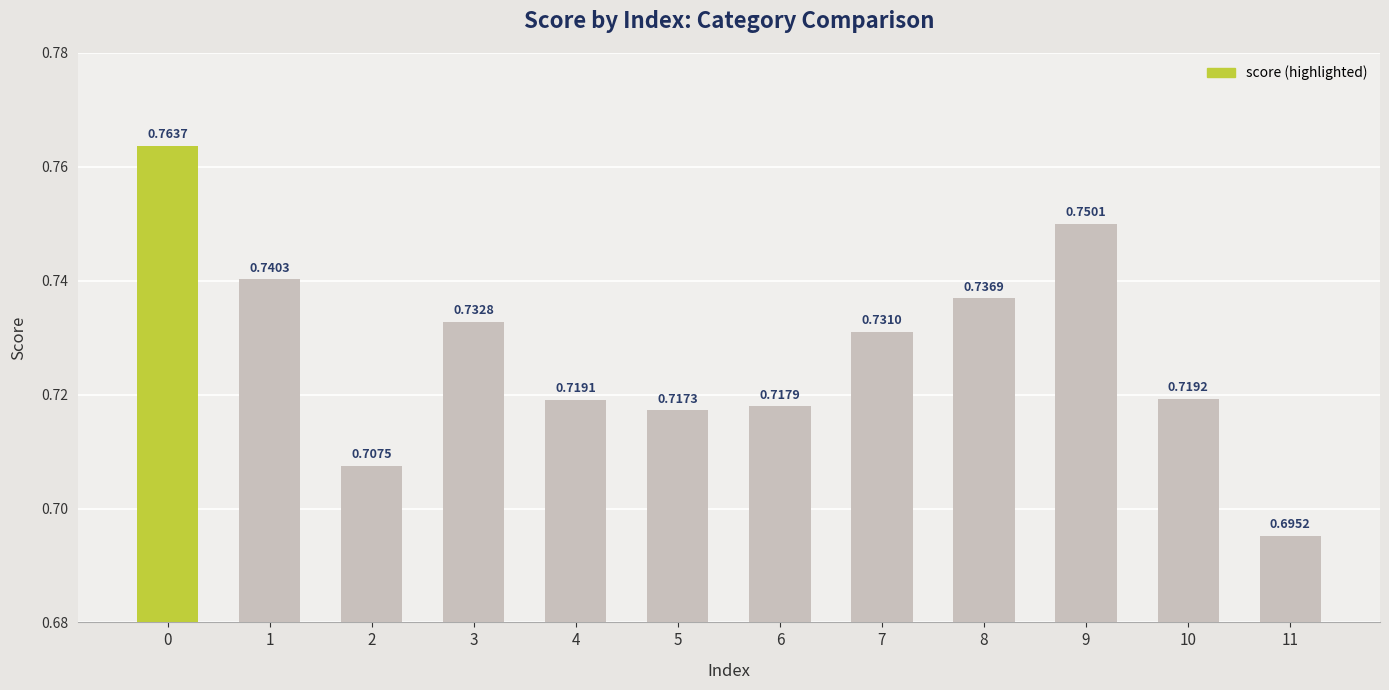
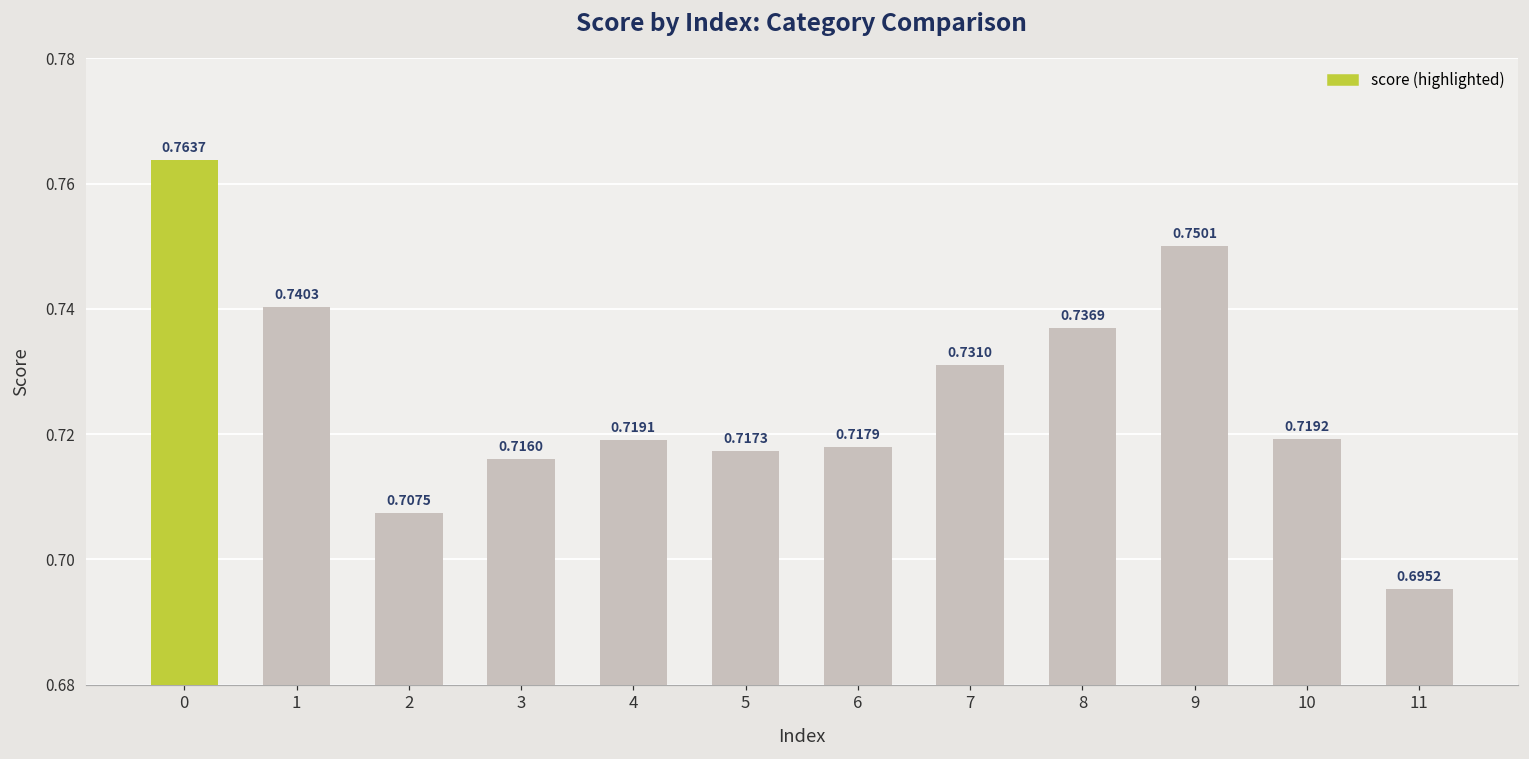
  {
    "0": 0.7637,
    "1": 0.7403,
    "2": 0.7075,
-   "3": 0.7328,
+   "3": 0.7160,
    "4": 0.7191,
    "5": 0.7173,
    "6": 0.7179,
    "7": 0.7310,
    "8": 0.7369,
    "9": 0.7501,
    "10": 0.7192,
    "11": 0.6952
  }
